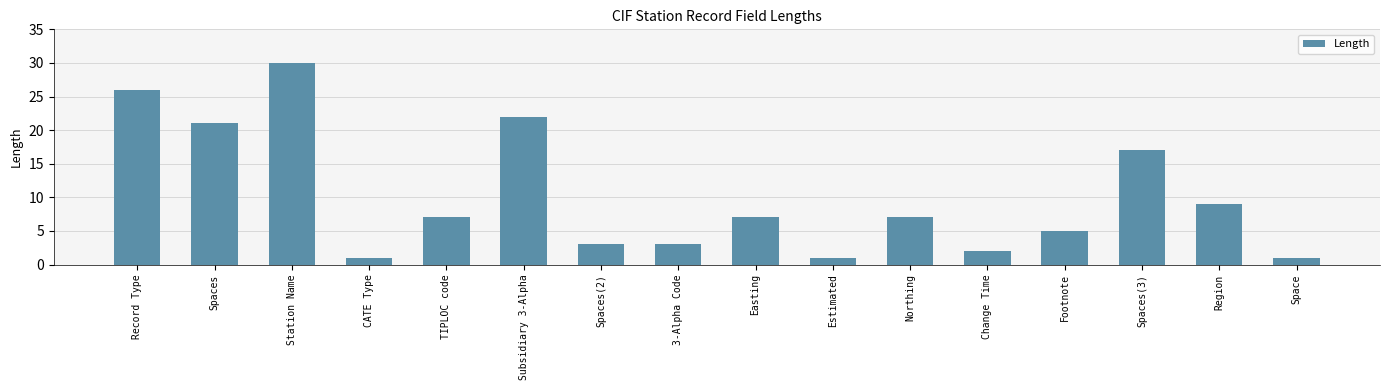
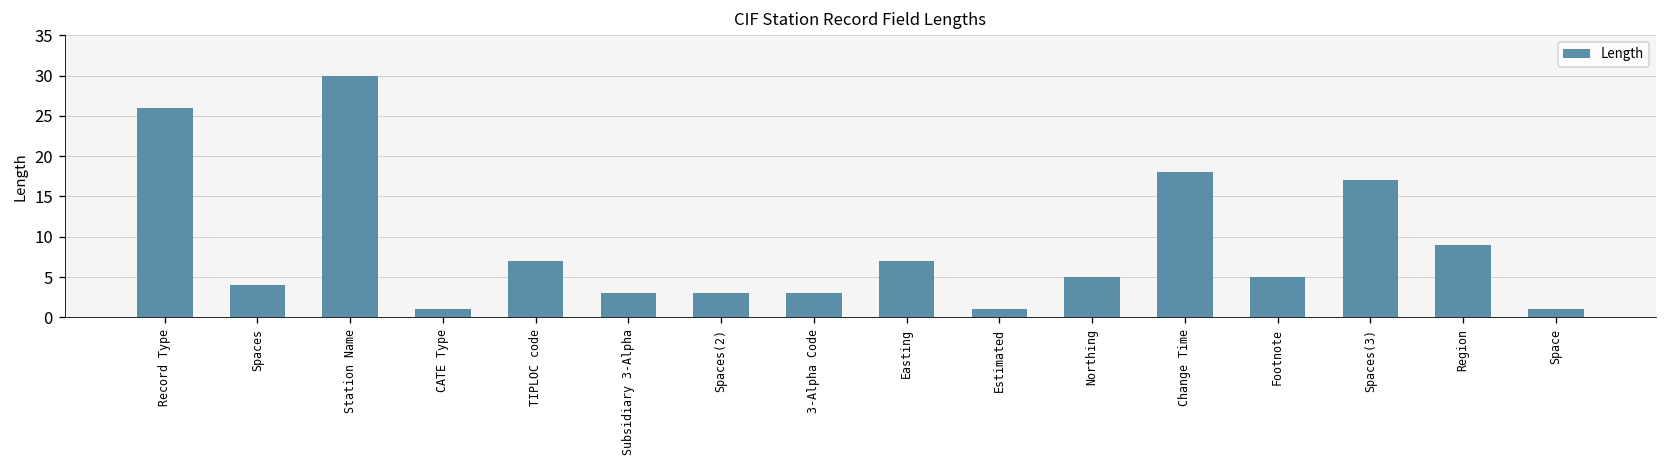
  {
    "Record Type": 26,
-   "Spaces": 21,
+   "Spaces": 4,
    "Station Name": 30,
    "CATE Type": 1,
    "TIPLOC code": 7,
-   "Subsidiary 3-Alpha": 22,
+   "Subsidiary 3-Alpha": 3,
    "Spaces(2)": 3,
    "3-Alpha Code": 3,
    "Easting": 7,
    "Estimated": 1,
-   "Northing": 7,
-   "Change Time": 2,
+   "Northing": 5,
+   "Change Time": 18,
    "Footnote": 5,
    "Spaces(3)": 17,
    "Region": 9,
    "Space": 1
  }
